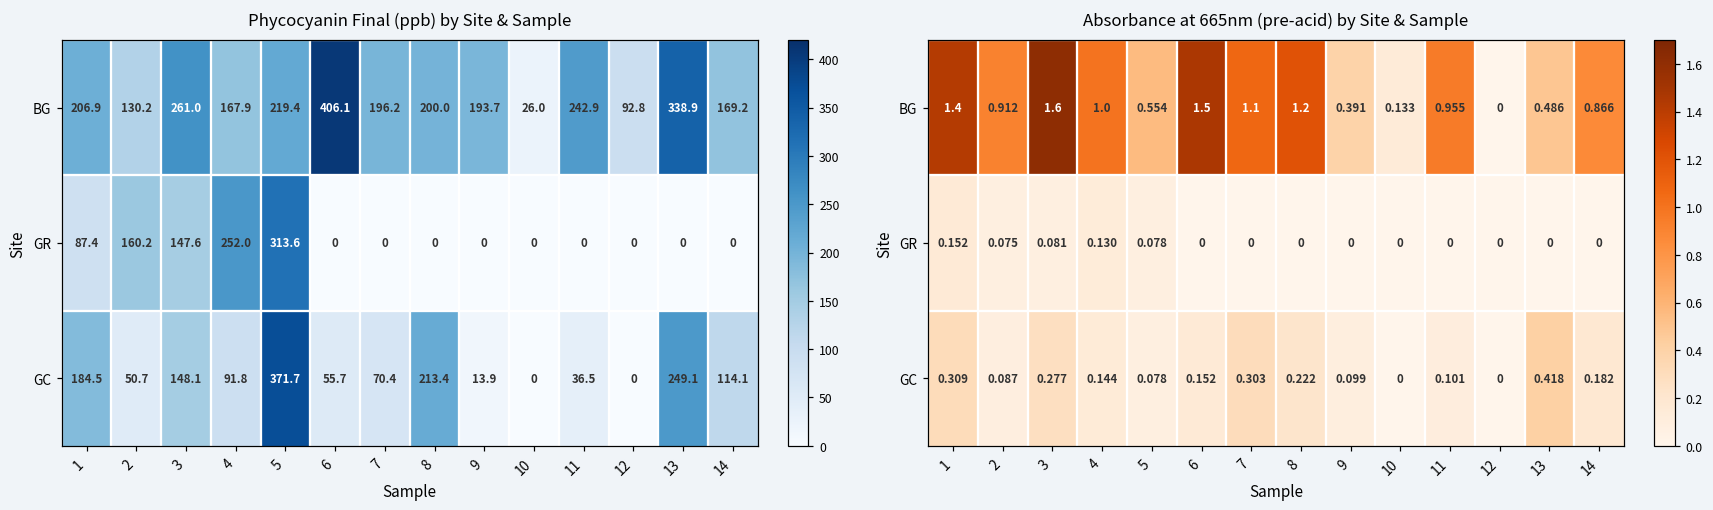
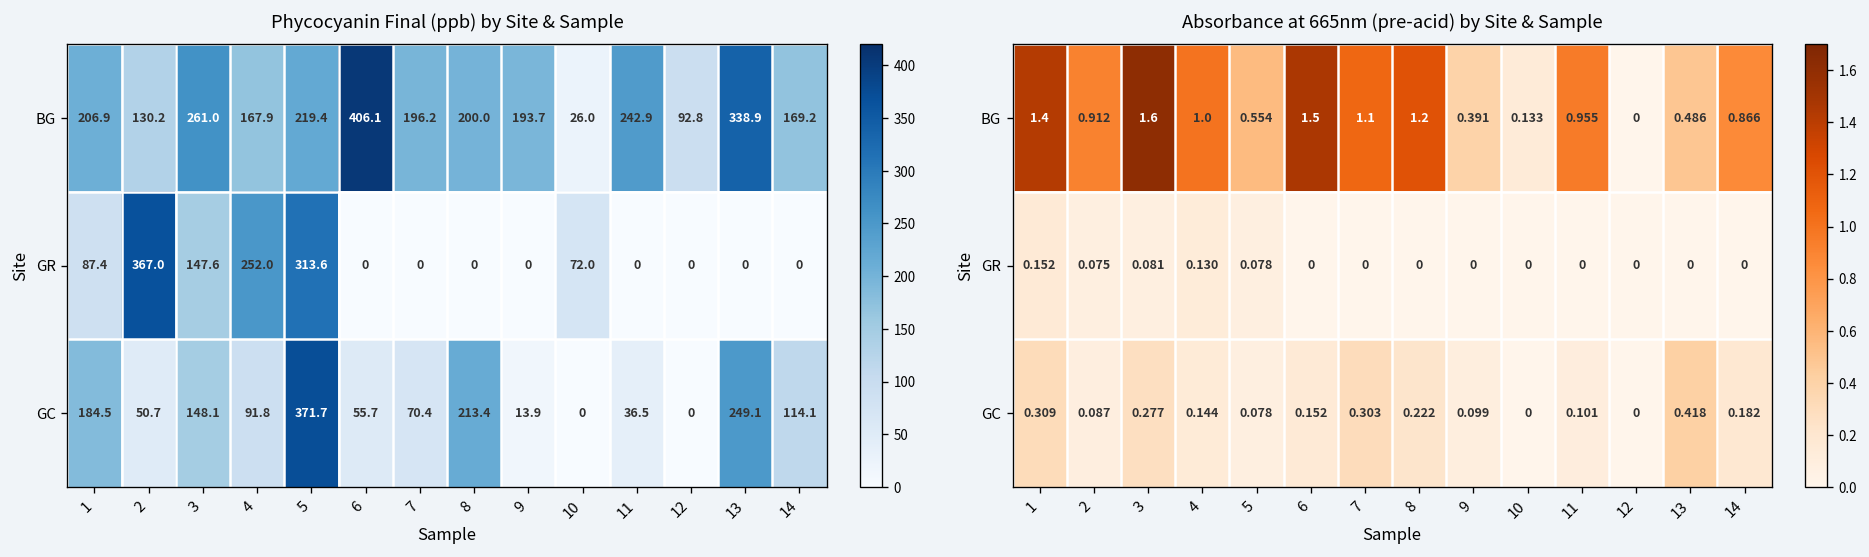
  {
    "Phycocyanin Final (ppb) by Site & Sample": {
      "BG": {
        "1": 206.9,
        "2": 130.2,
        "3": 261.0,
        "4": 167.9,
        "5": 219.4,
        "6": 406.1,
        "7": 196.2,
        "8": 200.0,
        "9": 193.7,
        "10": 26.0,
        "11": 242.9,
        "12": 92.8,
        "13": 338.9,
        "14": 169.2
      },
      "GR": {
        "1": 87.4,
-       "2": 160.2,
+       "2": 367.0,
        "3": 147.6,
        "4": 252.0,
        "5": 313.6,
        "6": 0,
        "7": 0,
        "8": 0,
        "9": 0,
-       "10": 0,
+       "10": 72.0,
        "11": 0,
        "12": 0,
        "13": 0,
        "14": 0
      },
      "GC": {
        "1": 184.5,
        "2": 50.7,
        "3": 148.1,
        "4": 91.8,
        "5": 371.7,
        "6": 55.7,
        "7": 70.4,
        "8": 213.4,
        "9": 13.9,
        "10": 0,
        "11": 36.5,
        "12": 0,
        "13": 249.1,
        "14": 114.1
      }
    },
    "Absorbance at 665nm (pre-acid) by Site & Sample": {
      "BG": {
        "1": 1.4,
        "2": 0.912,
        "3": 1.6,
        "4": 1.0,
        "5": 0.554,
        "6": 1.5,
        "7": 1.1,
        "8": 1.2,
        "9": 0.391,
        "10": 0.133,
        "11": 0.955,
        "12": 0,
        "13": 0.486,
        "14": 0.866
      },
      "GR": {
        "1": 0.152,
        "2": 0.075,
        "3": 0.081,
        "4": 0.130,
        "5": 0.078,
        "6": 0,
        "7": 0,
        "8": 0,
        "9": 0,
        "10": 0,
        "11": 0,
        "12": 0,
        "13": 0,
        "14": 0
      },
      "GC": {
        "1": 0.309,
        "2": 0.087,
        "3": 0.277,
        "4": 0.144,
        "5": 0.078,
        "6": 0.152,
        "7": 0.303,
        "8": 0.222,
        "9": 0.099,
        "10": 0,
        "11": 0.101,
        "12": 0,
        "13": 0.418,
        "14": 0.182
      }
    }
  }
